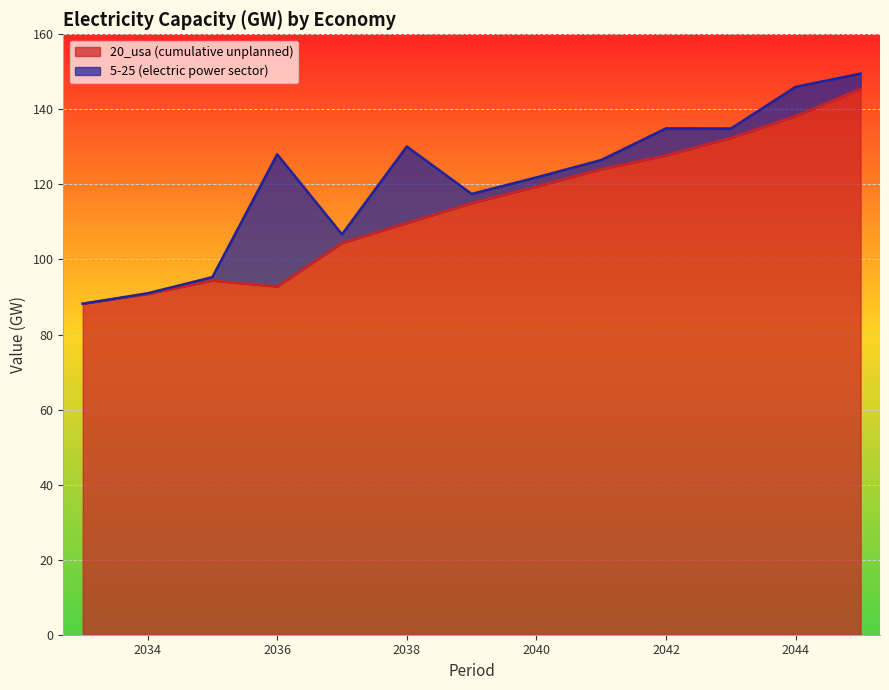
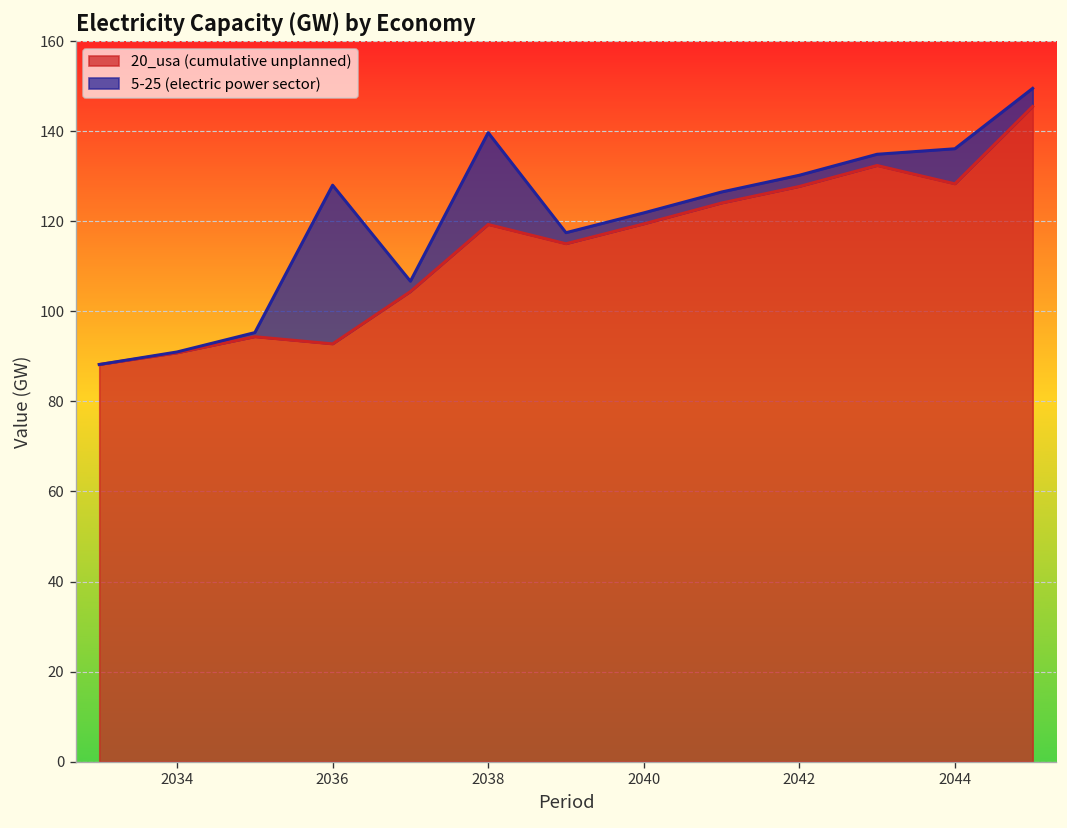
  {
    "20_usa (cumulative unplanned)": {
      "2036": 93,
-     "2038": 110,
+     "2038": 119,
      "2040": 119,
      "2042": 128,
-     "2044": 138
+     "2044": 128
    },
    "5-25 (electric power sector)": {
      "2036": 35,
      "2038": 20,
      "2040": 2,
-     "2042": 7,
+     "2042": 2,
      "2044": 8
    }
  }
